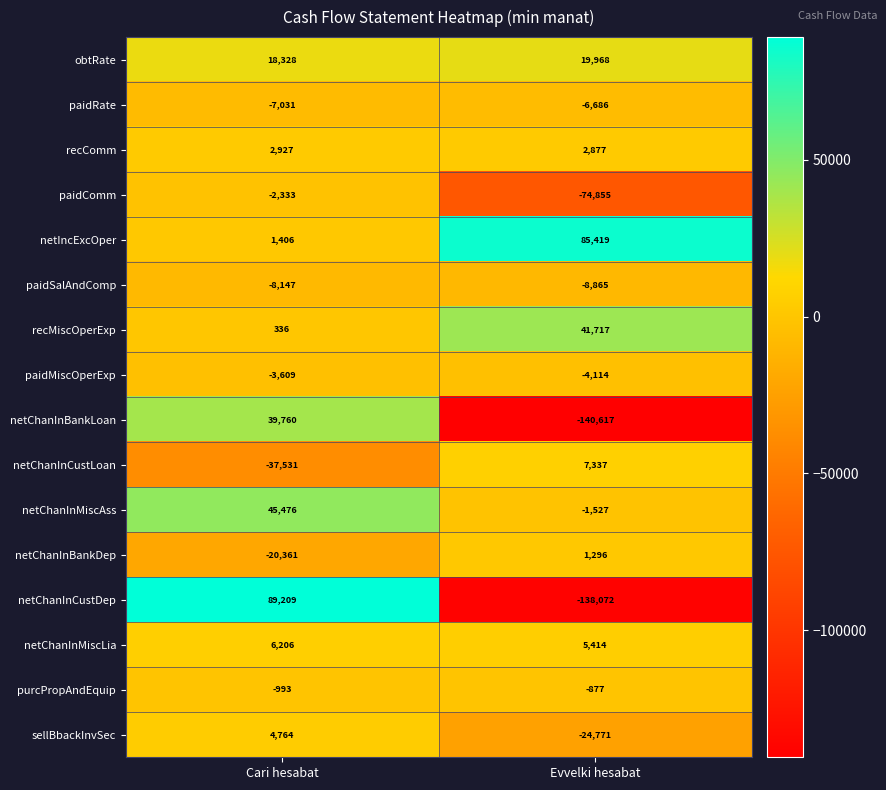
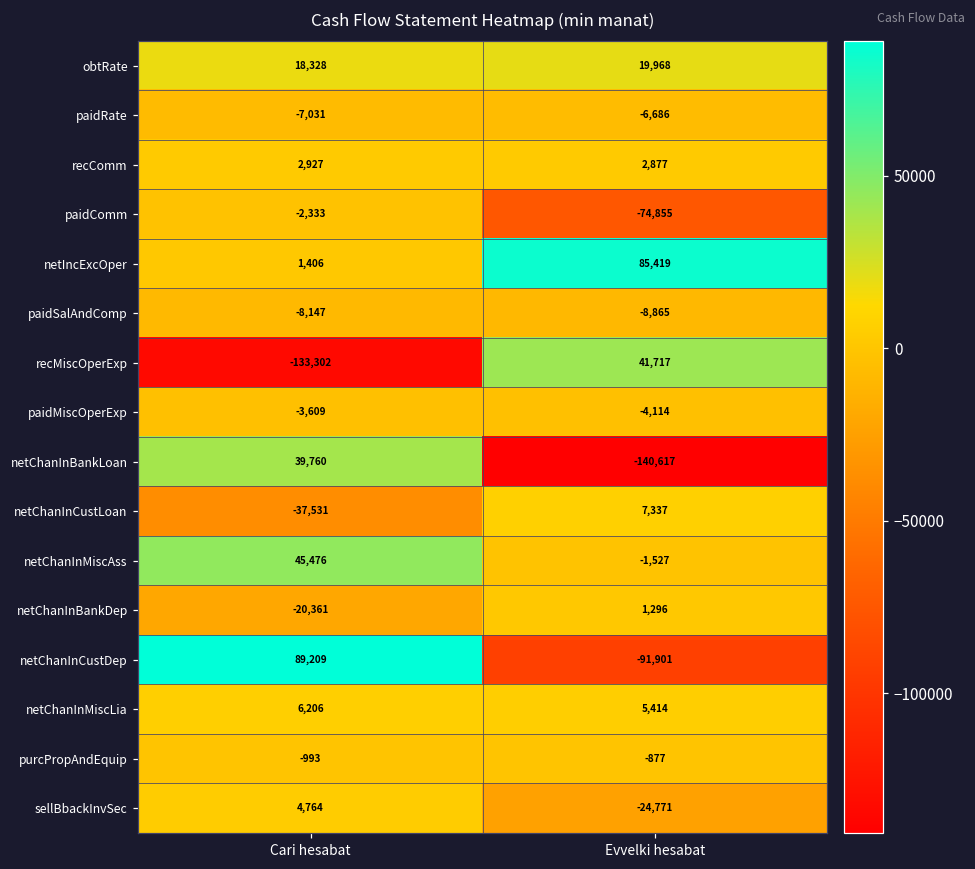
  {
    "obtRate": {
      "Cari hesabat": "18,328",
      "Evvelki hesabat": "19,968"
    },
    "paidRate": {
      "Cari hesabat": "-7,031",
      "Evvelki hesabat": "-6,686"
    },
    "recComm": {
      "Cari hesabat": "2,927",
      "Evvelki hesabat": "2,877"
    },
    "paidComm": {
      "Cari hesabat": "-2,333",
      "Evvelki hesabat": "-74,855"
    },
    "netIncExcOper": {
      "Cari hesabat": "1,406",
      "Evvelki hesabat": "85,419"
    },
    "paidSalAndComp": {
      "Cari hesabat": "-8,147",
      "Evvelki hesabat": "-8,865"
    },
    "recMiscOperExp": {
-     "Cari hesabat": "336",
+     "Cari hesabat": "-133,302",
      "Evvelki hesabat": "41,717"
    },
    "paidMiscOperExp": {
      "Cari hesabat": "-3,609",
      "Evvelki hesabat": "-4,114"
    },
    "netChanInBankLoan": {
      "Cari hesabat": "39,760",
      "Evvelki hesabat": "-140,617"
    },
    "netChanInCustLoan": {
      "Cari hesabat": "-37,531",
      "Evvelki hesabat": "7,337"
    },
    "netChanInMiscAss": {
      "Cari hesabat": "45,476",
      "Evvelki hesabat": "-1,527"
    },
    "netChanInBankDep": {
      "Cari hesabat": "-20,361",
      "Evvelki hesabat": "1,296"
    },
    "netChanInCustDep": {
      "Cari hesabat": "89,209",
-     "Evvelki hesabat": "-138,072"
+     "Evvelki hesabat": "-91,901"
    },
    "netChanInMiscLia": {
      "Cari hesabat": "6,206",
      "Evvelki hesabat": "5,414"
    },
    "purcPropAndEquip": {
      "Cari hesabat": "-993",
      "Evvelki hesabat": "-877"
    },
    "sellBbackInvSec": {
      "Cari hesabat": "4,764",
      "Evvelki hesabat": "-24,771"
    }
  }
